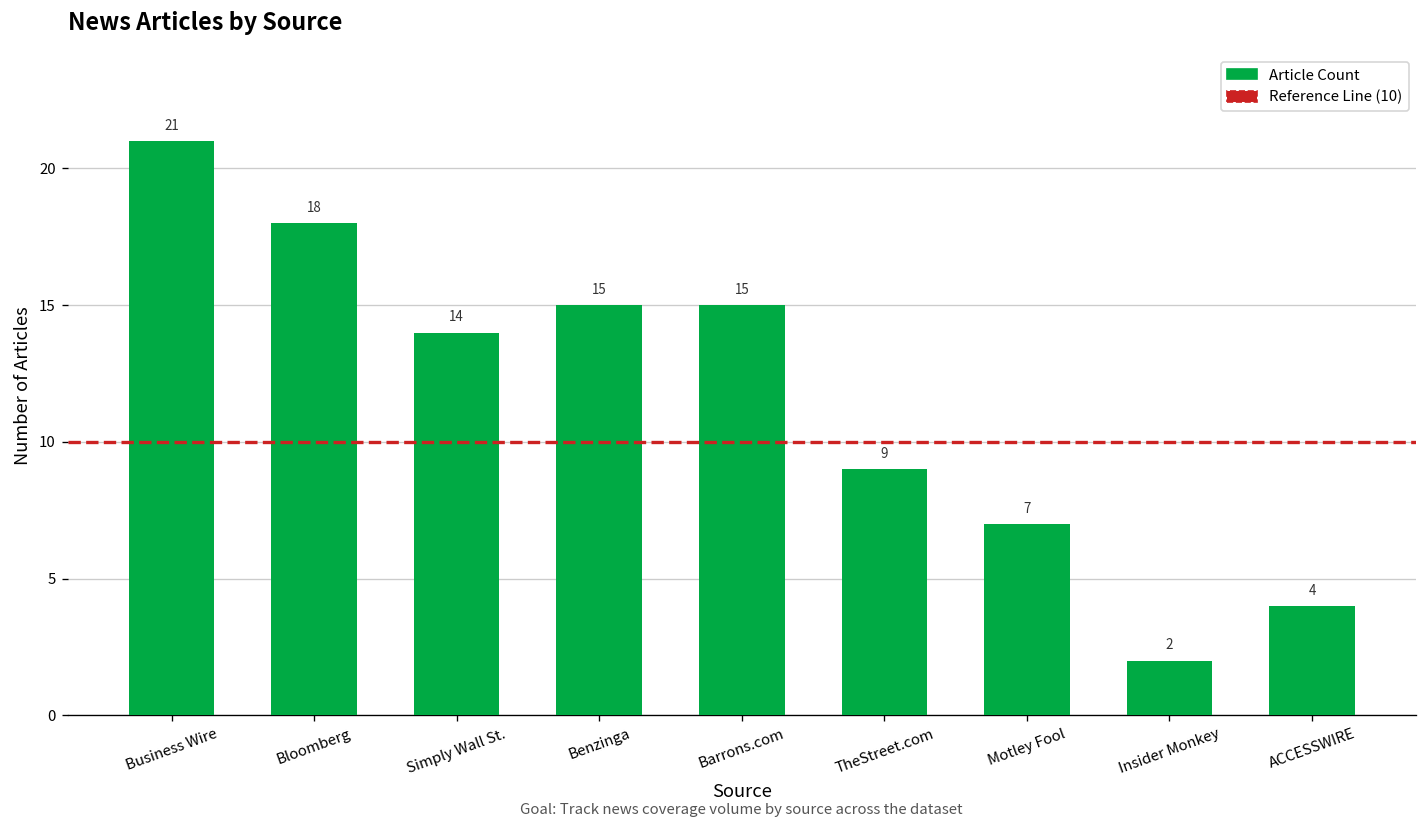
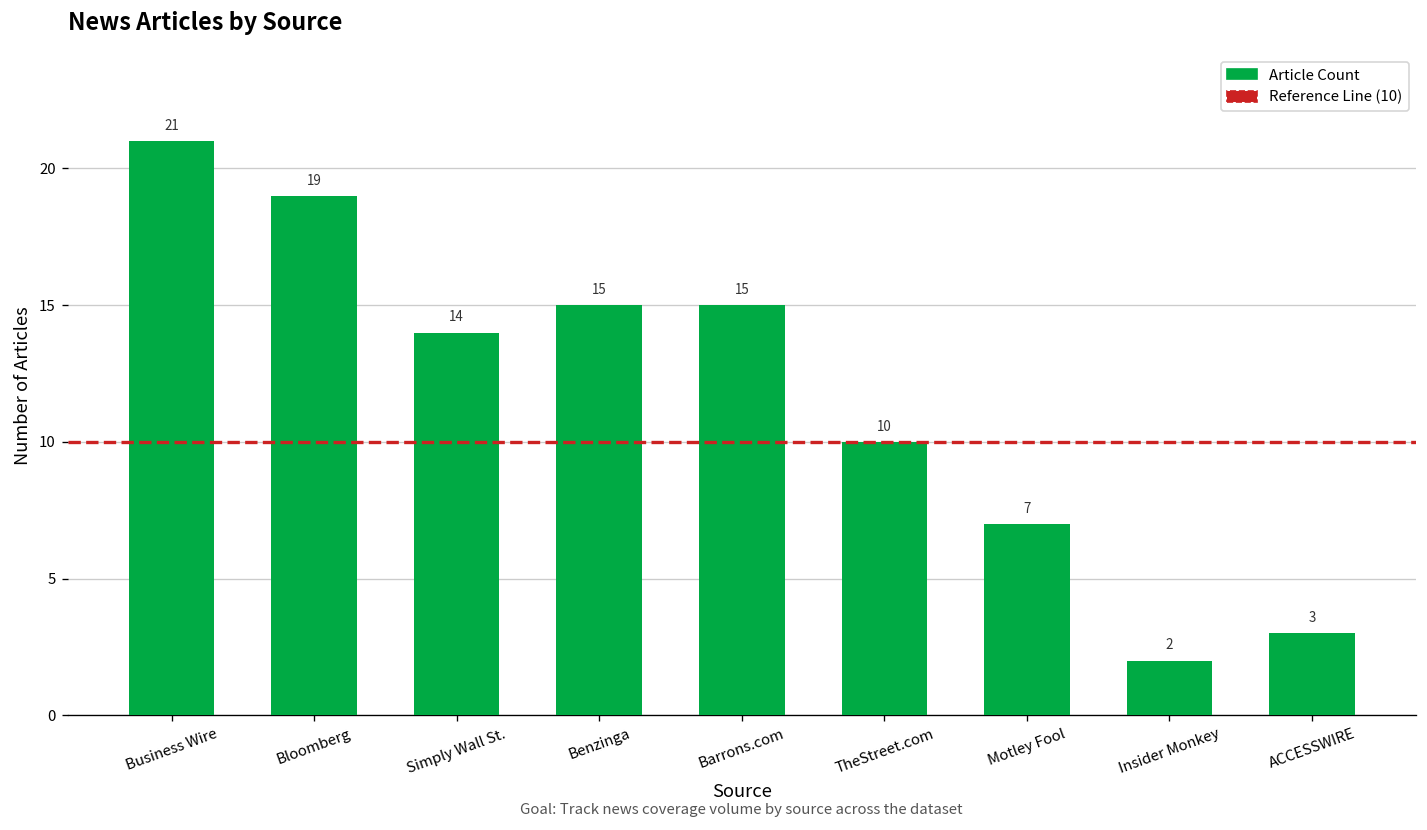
  {
    "Business Wire": 21,
-   "Bloomberg": 18,
+   "Bloomberg": 19,
    "Simply Wall St.": 14,
    "Benzinga": 15,
    "Barrons.com": 15,
-   "TheStreet.com": 9,
+   "TheStreet.com": 10,
    "Motley Fool": 7,
    "Insider Monkey": 2,
-   "ACCESSWIRE": 4
+   "ACCESSWIRE": 3
  }
